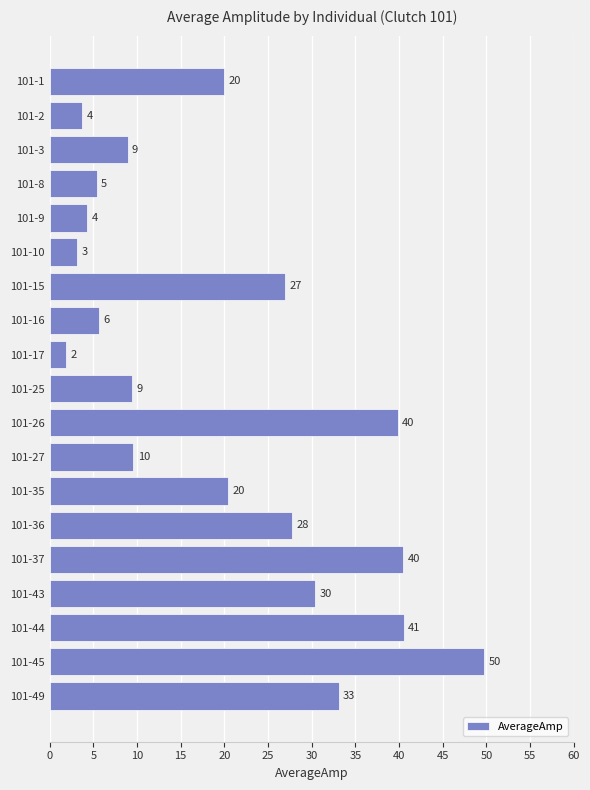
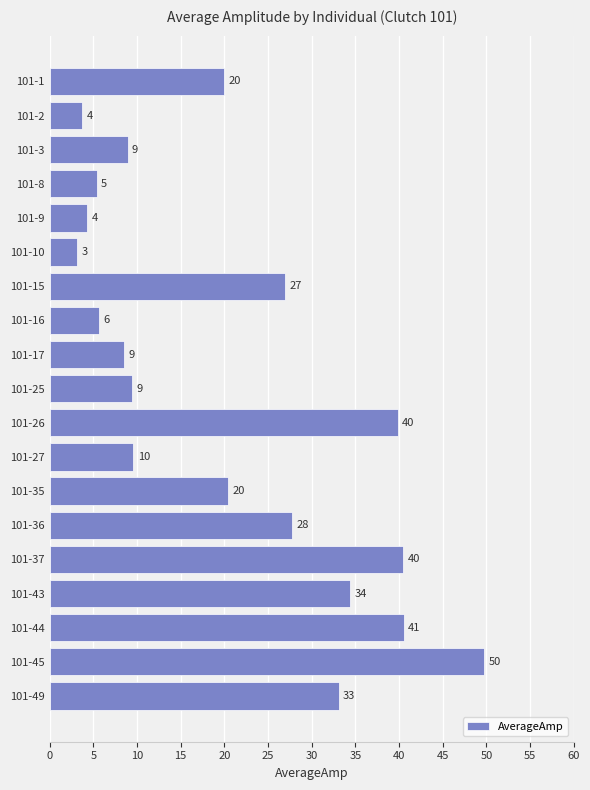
  {
    "101-1": 20,
    "101-2": 4,
    "101-3": 9,
    "101-8": 5,
    "101-9": 4,
    "101-10": 3,
    "101-15": 27,
    "101-16": 6,
-   "101-17": 2,
+   "101-17": 9,
    "101-25": 9,
    "101-26": 40,
    "101-27": 10,
    "101-35": 20,
    "101-36": 28,
    "101-37": 40,
-   "101-43": 30,
+   "101-43": 34,
    "101-44": 41,
    "101-45": 50,
    "101-49": 33
  }
